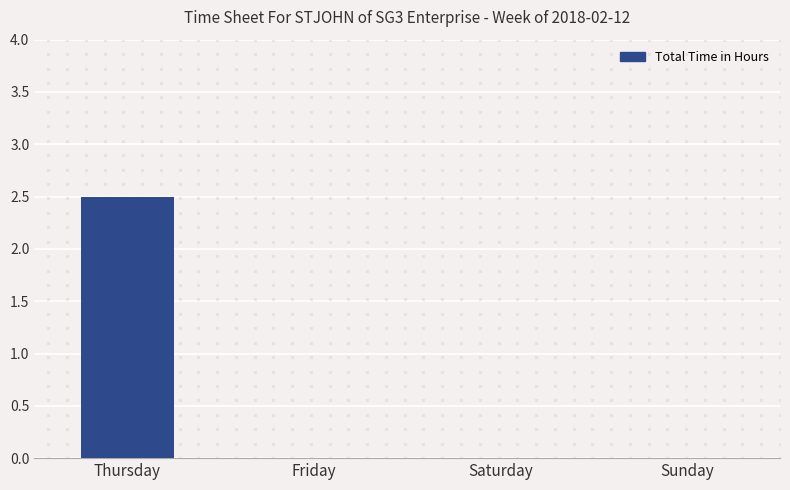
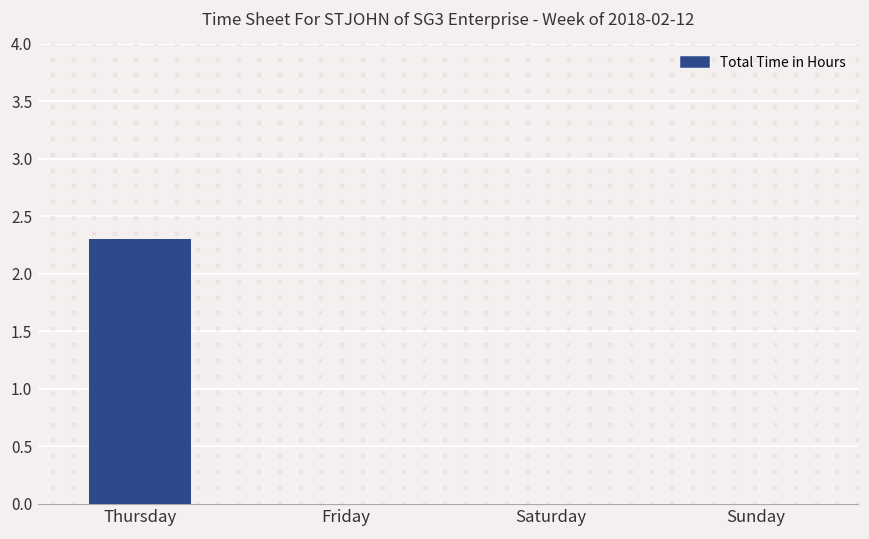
  {
    "Total Time in Hours": {
-     "Thursday": 2.5,
+     "Thursday": 2.3,
      "Friday": 0.0,
      "Saturday": 0.0,
      "Sunday": 0.0
    }
  }
